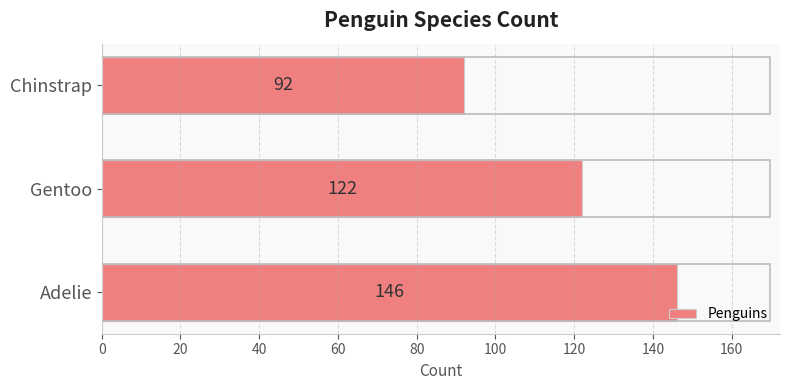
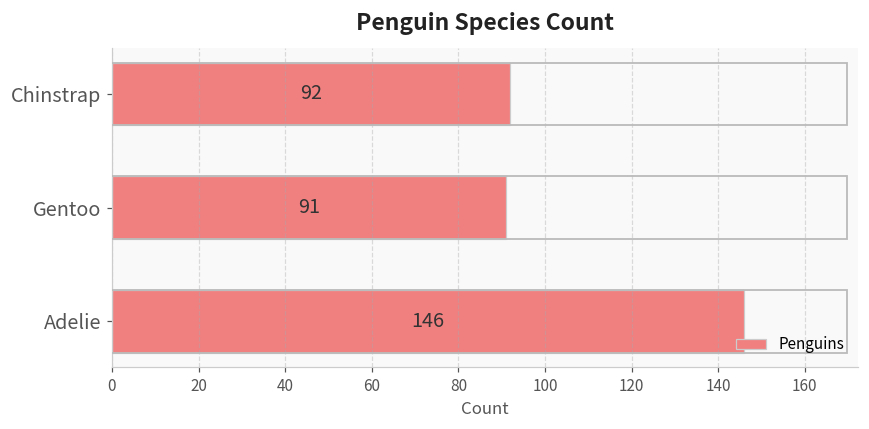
  {
    "Chinstrap": 92,
-   "Gentoo": 122,
+   "Gentoo": 91,
    "Adelie": 146
  }
